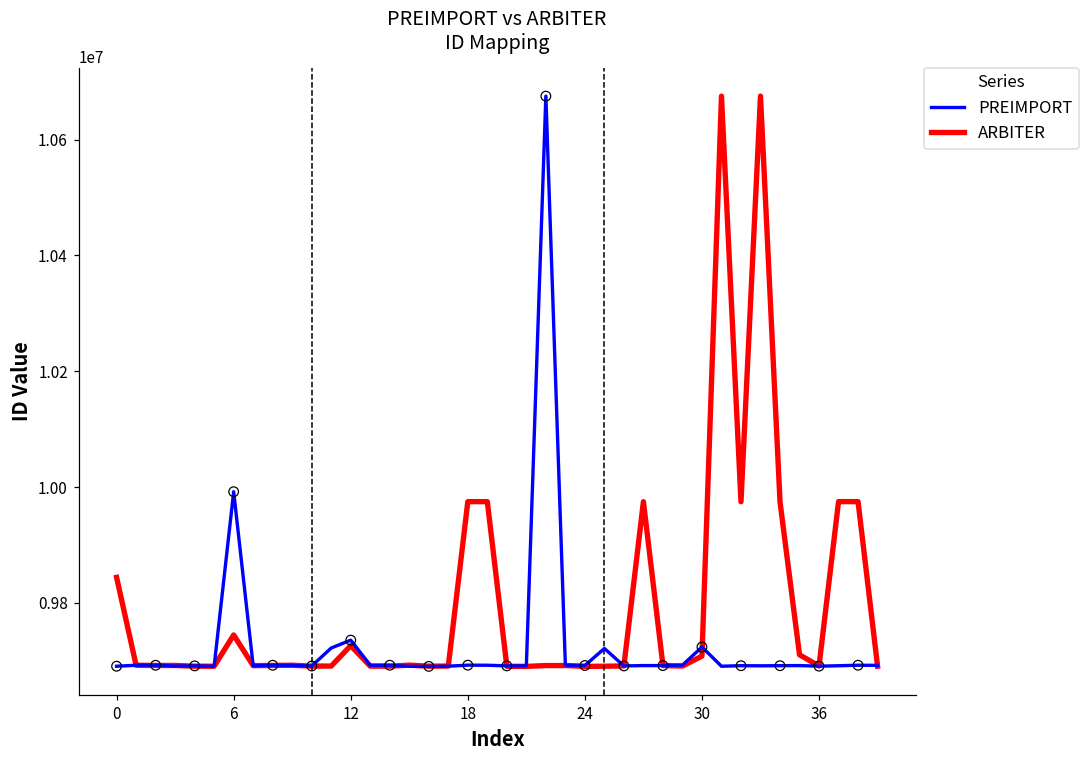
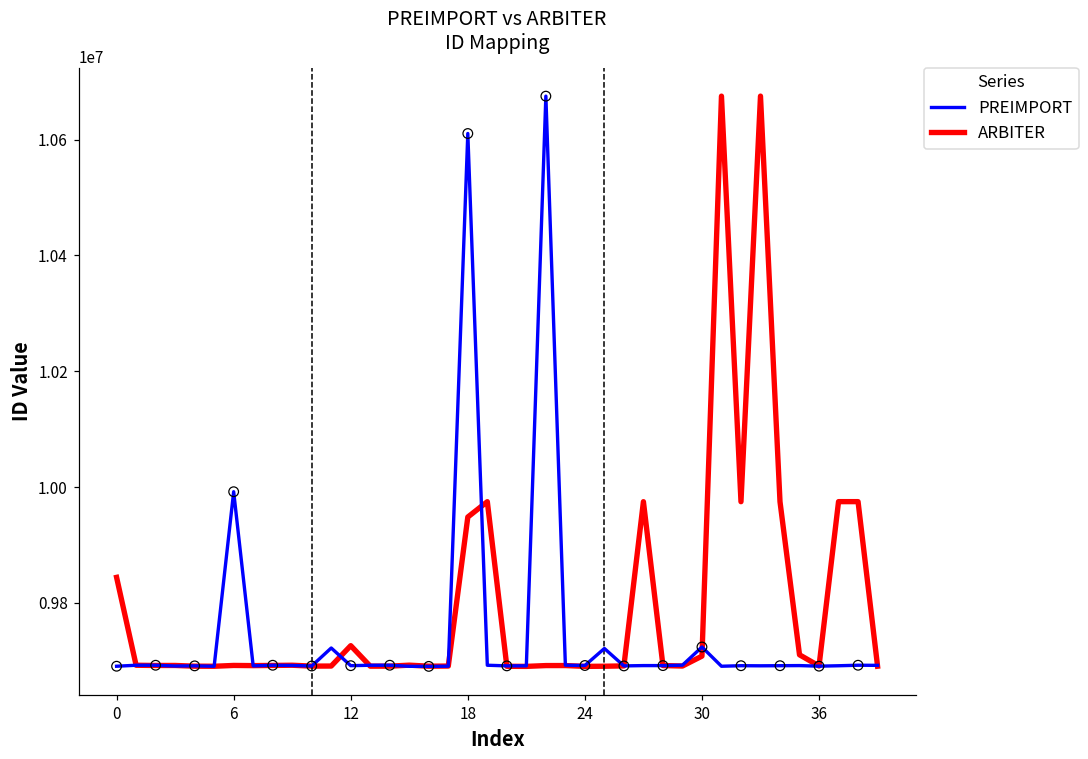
  {
    "PREIMPORT": {
-     "12": 9740000,
-     "18": 9690000
+     "12": 9690000,
+     "18": 10610000
    },
    "ARBITER": {
      "0": 9840000,
-     "6": 9740000,
+     "6": 9690000,
      "12": 9730000,
-     "18": 9970000,
+     "18": 9950000,
      "30": 9710000
    }
  }
